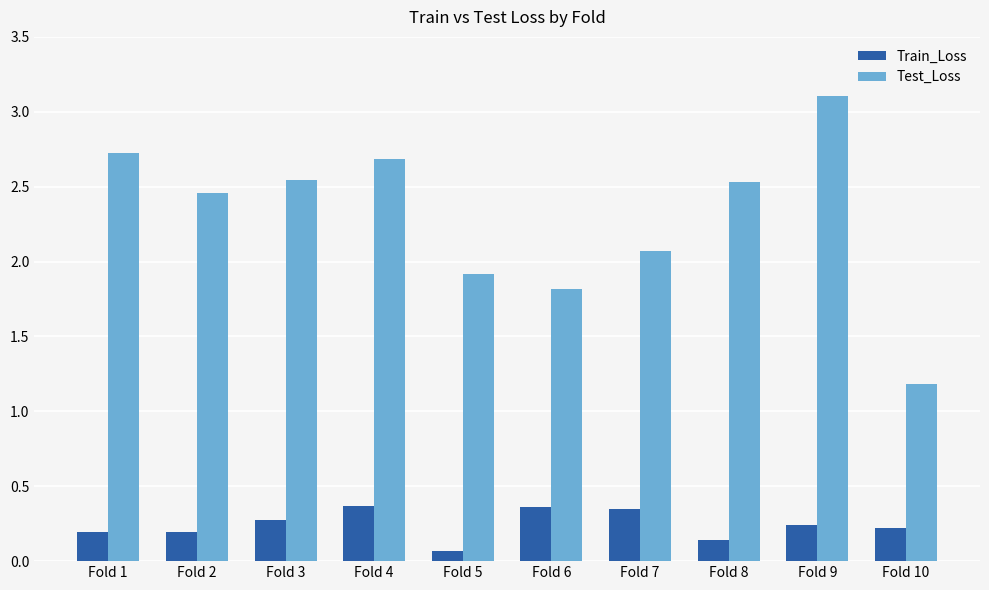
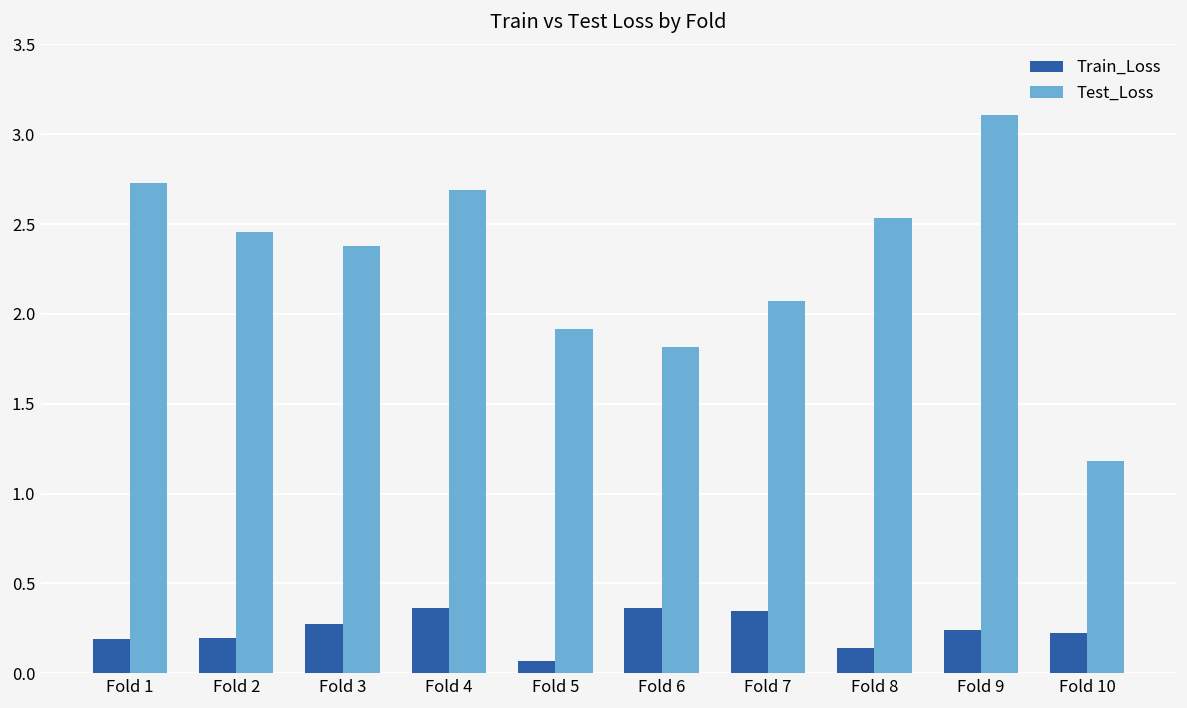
  {
    "Train_Loss": {
      "Fold 1": 0.19,
      "Fold 2": 0.19,
      "Fold 3": 0.27,
      "Fold 4": 0.37,
      "Fold 5": 0.07,
      "Fold 6": 0.36,
      "Fold 7": 0.35,
      "Fold 8": 0.14,
      "Fold 9": 0.24,
      "Fold 10": 0.22
    },
    "Test_Loss": {
      "Fold 1": 2.73,
      "Fold 2": 2.46,
-     "Fold 3": 2.54,
+     "Fold 3": 2.38,
      "Fold 4": 2.69,
      "Fold 5": 1.91,
      "Fold 6": 1.82,
      "Fold 7": 2.07,
      "Fold 8": 2.53,
      "Fold 9": 3.10,
      "Fold 10": 1.18
    }
  }
